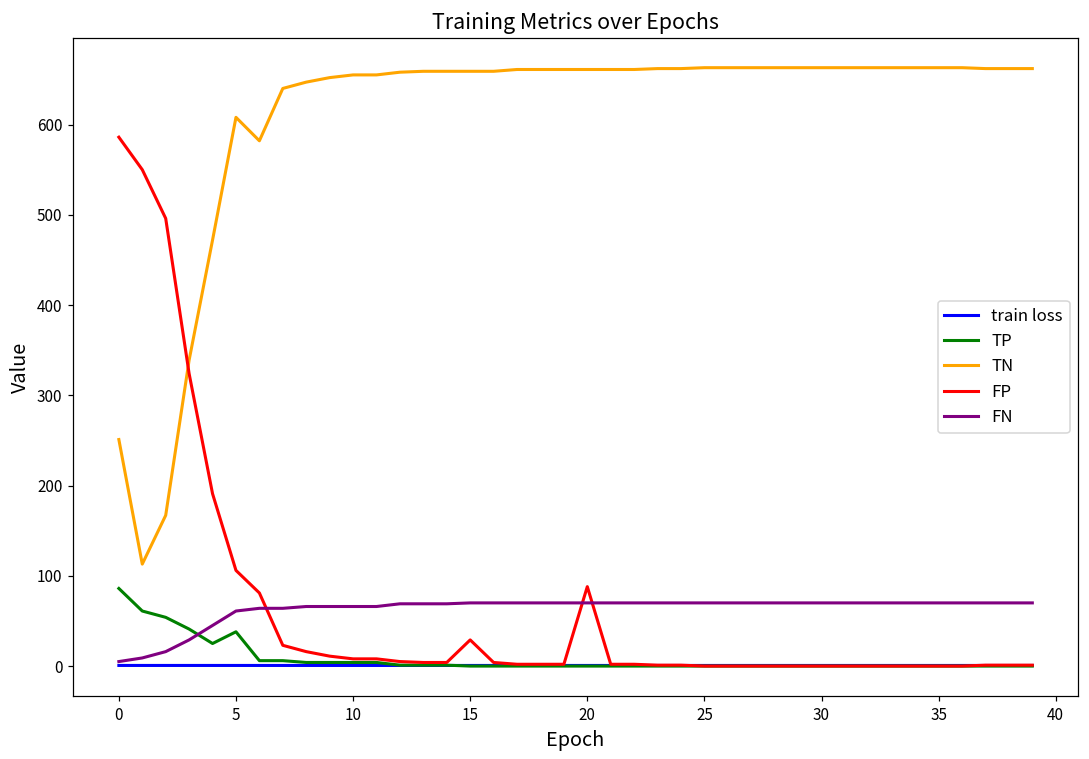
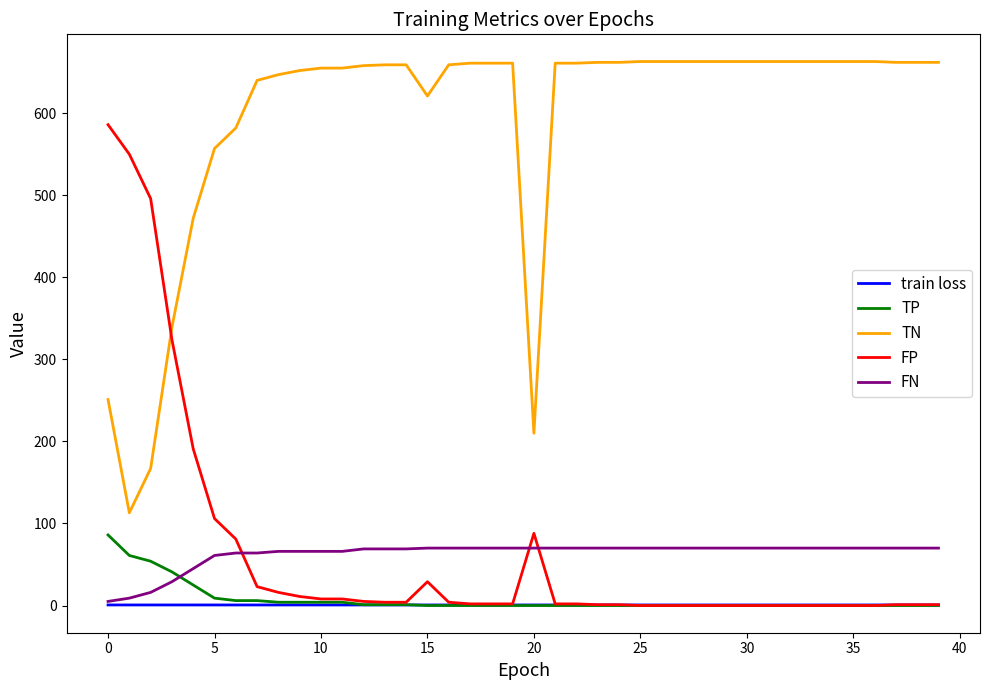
  {
    "train loss": {
      "0": 0,
      "5": 0,
      "10": 0
    },
    "TP": {
      "0": 90,
-     "5": 40,
+     "5": 10,
      "10": 0
    },
    "TN": {
      "0": 250,
-     "5": 610,
+     "5": 560,
      "10": 660,
-     "15": 660,
-     "20": 660,
+     "15": 620,
+     "20": 210,
      "25": 660,
      "30": 660,
      "35": 660
    },
    "FP": {
      "0": 590,
      "5": 110,
      "10": 10,
      "15": 30,
      "20": 90
    },
    "FN": {
      "0": 10,
      "5": 60,
      "10": 70,
      "15": 70,
      "20": 70,
      "25": 70,
      "30": 70,
      "35": 70
    }
  }
